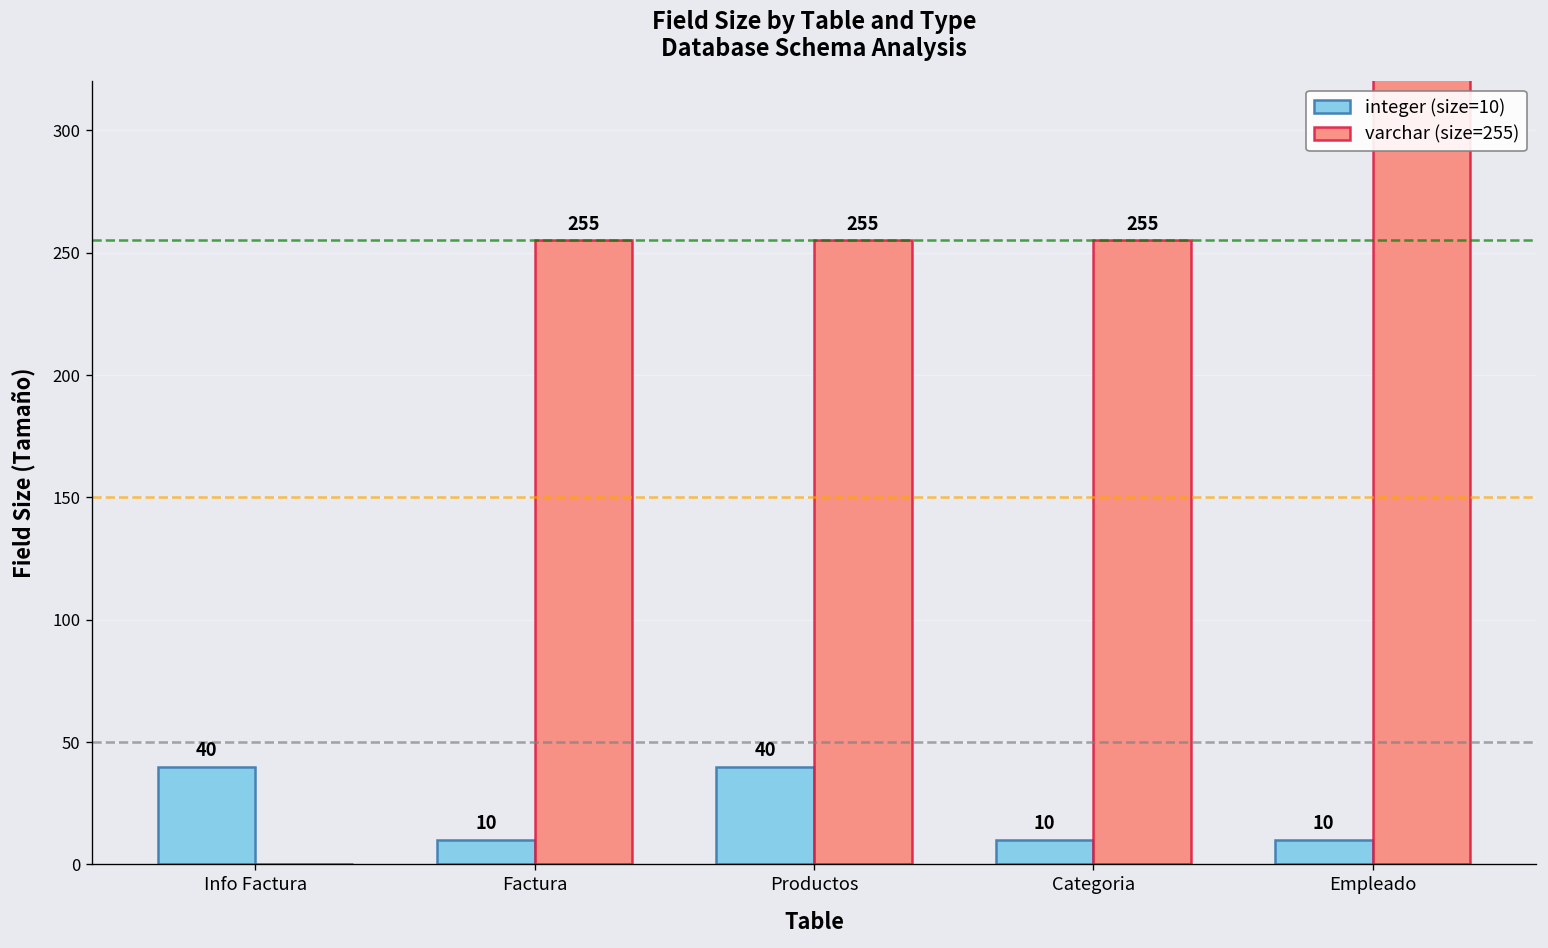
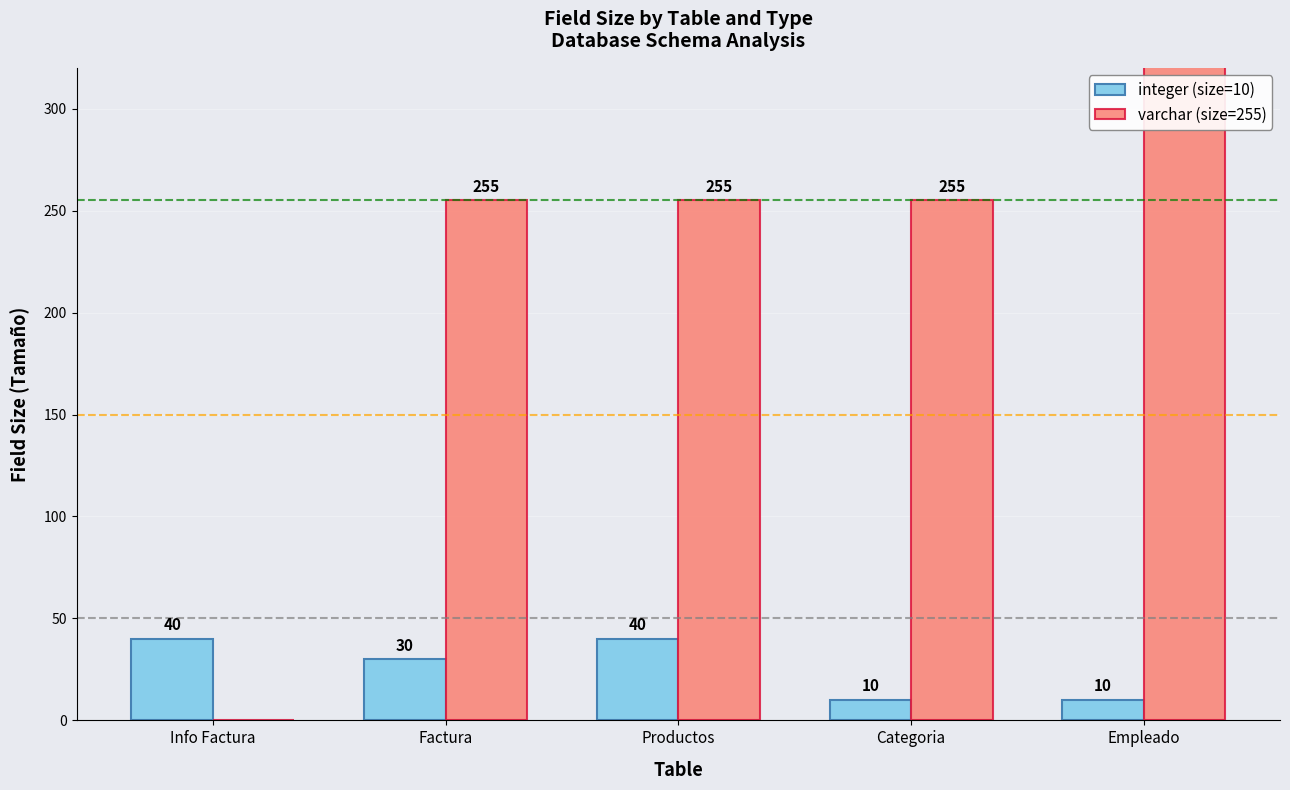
  {
    "integer (size=10)": {
      "Info Factura": 40,
-     "Factura": 10,
+     "Factura": 30,
      "Productos": 40,
      "Categoria": 10,
      "Empleado": 10
    },
    "varchar (size=255)": {
      "Factura": 255,
      "Productos": 255,
      "Categoria": 255
    }
  }
